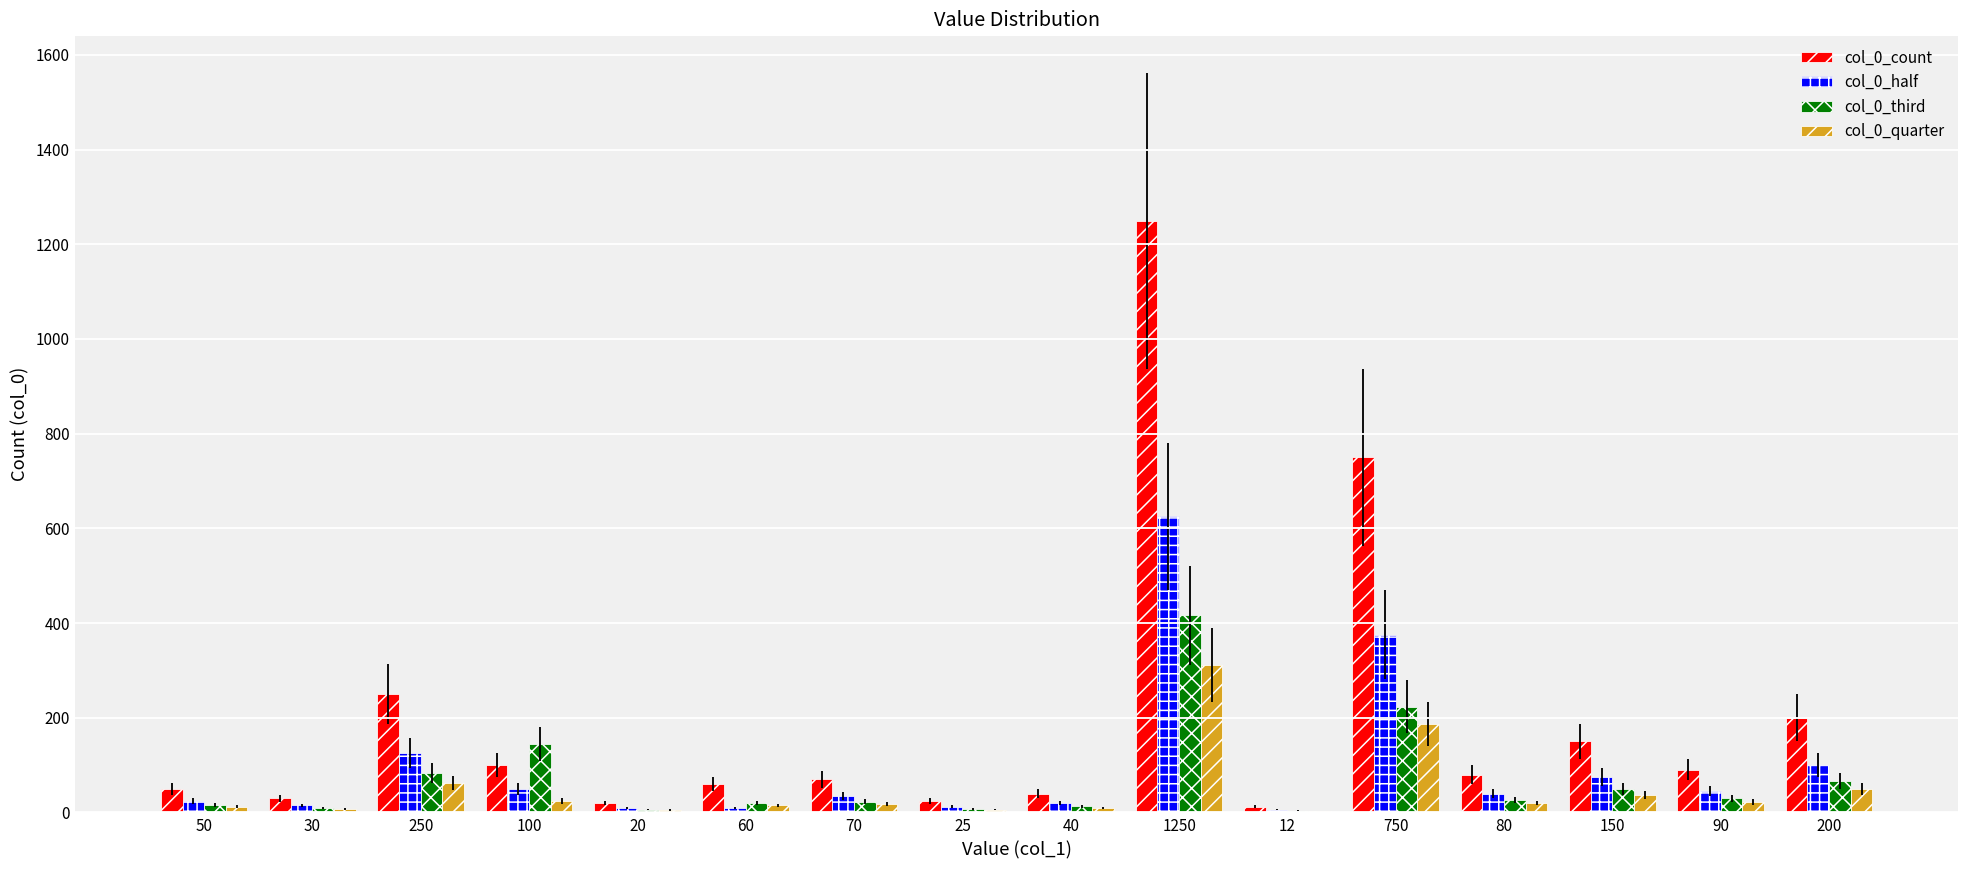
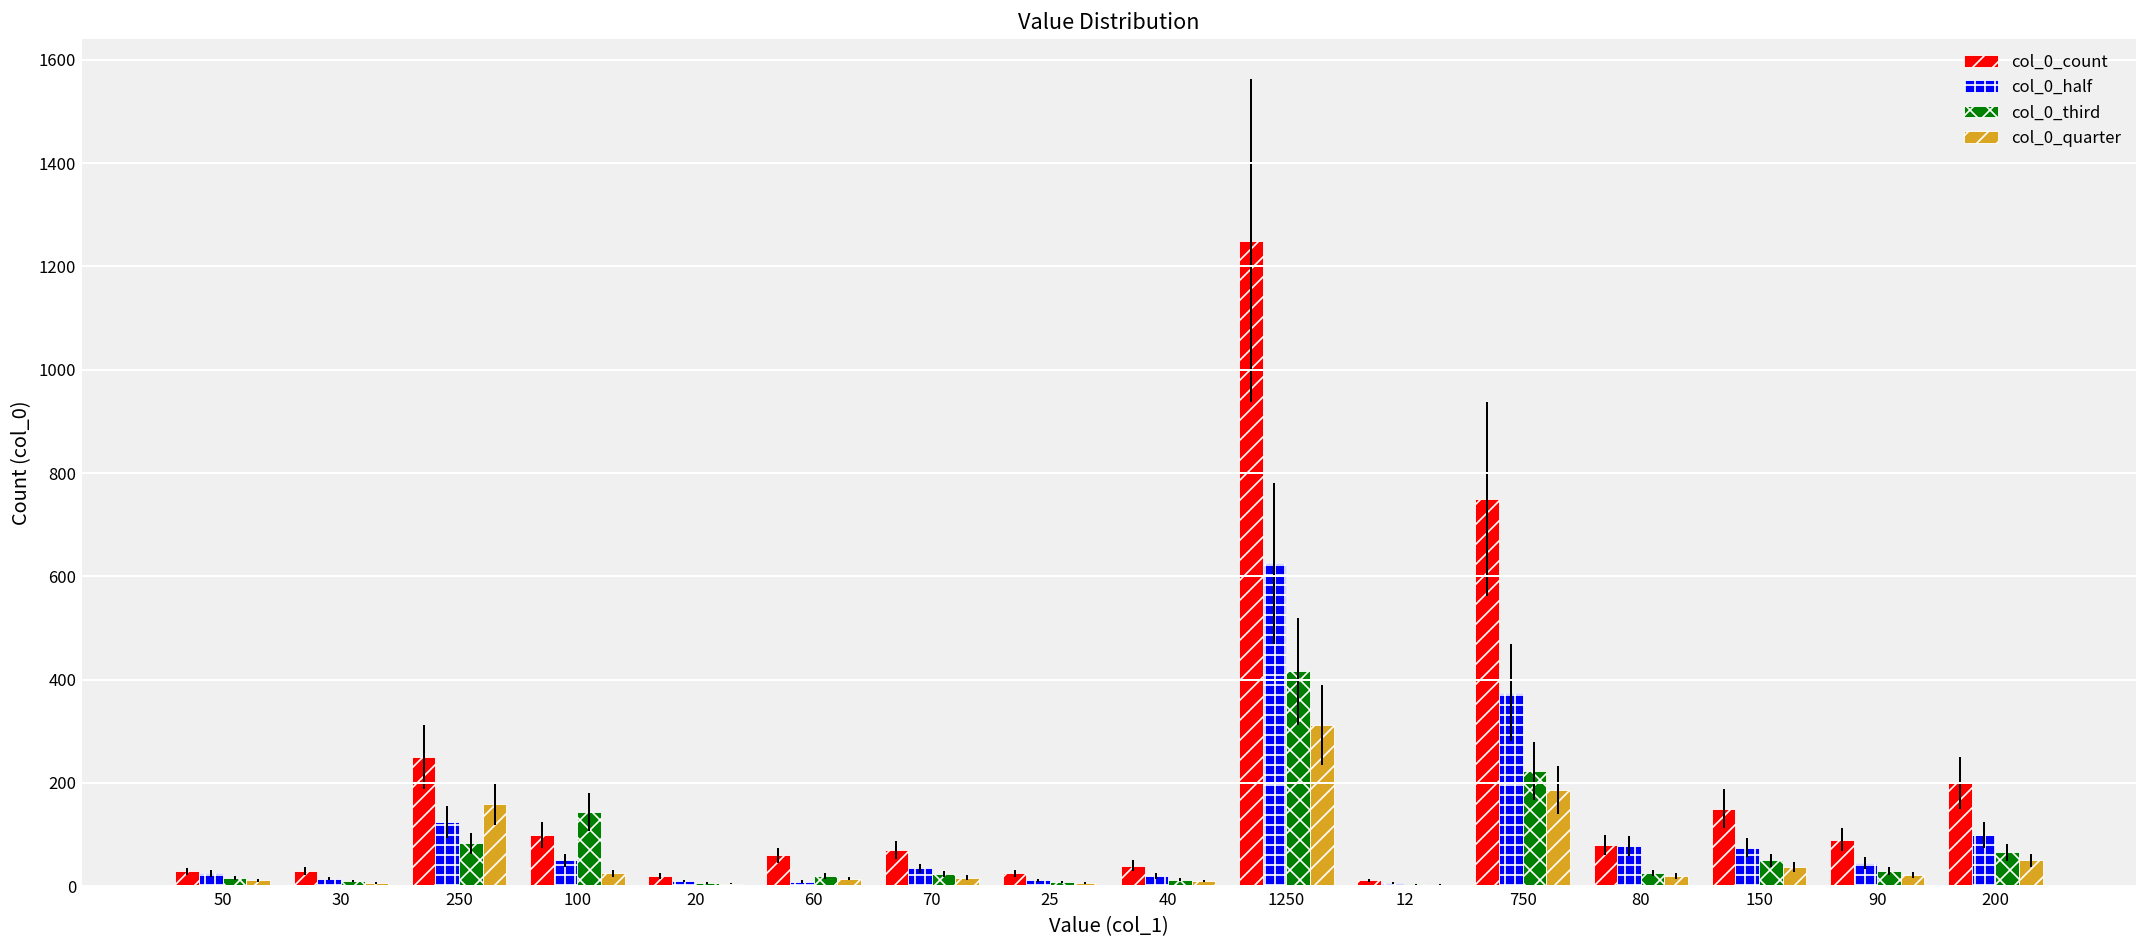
  {
    "col_0_count": {
-     "50": 50,
+     "50": 30,
      "30": 30,
      "250": 250,
      "100": 100,
      "20": 20,
      "60": 60,
      "70": 70,
      "25": 30,
      "40": 40,
      "1250": 1250,
      "12": 10,
      "750": 750,
      "80": 80,
      "150": 150,
      "90": 90,
      "200": 200
    },
    "col_0_half": {
      "50": 30,
      "30": 20,
      "250": 130,
      "100": 50,
      "20": 10,
      "60": 10,
      "70": 40,
      "25": 10,
      "40": 20,
      "1250": 630,
      "12": 10,
      "750": 380,
-     "80": 40,
+     "80": 80,
      "150": 80,
      "90": 50,
      "200": 100
    },
    "col_0_third": {
      "50": 20,
      "30": 10,
      "250": 80,
      "100": 140,
      "20": 10,
      "60": 20,
      "70": 20,
      "25": 10,
      "40": 10,
      "1250": 420,
      "750": 220,
      "80": 30,
      "150": 50,
      "90": 30,
      "200": 70
    },
    "col_0_quarter": {
      "50": 10,
      "30": 10,
-     "250": 60,
+     "250": 160,
      "100": 30,
      "60": 20,
      "70": 20,
      "25": 10,
      "40": 10,
      "1250": 310,
      "750": 190,
      "80": 20,
      "150": 40,
      "90": 20,
      "200": 50
    }
  }
